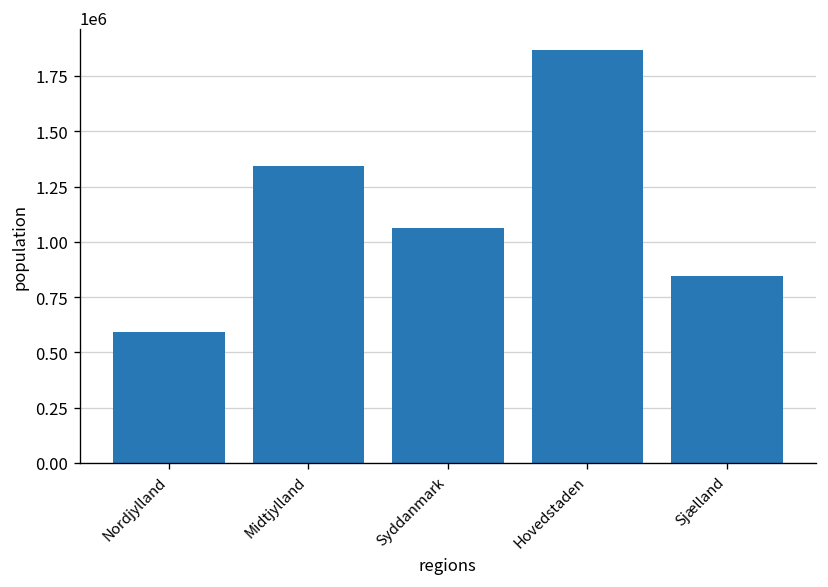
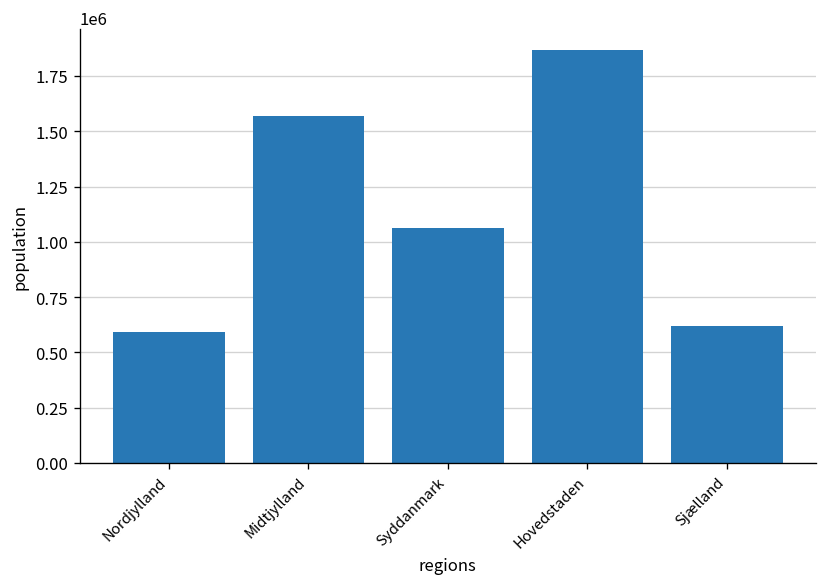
  {
    "Nordjylland": 590000,
-   "Midtjylland": 1340000,
+   "Midtjylland": 1570000,
    "Syddanmark": 1060000,
    "Hovedstaden": 1870000,
-   "Sjælland": 840000
+   "Sjælland": 620000
  }
